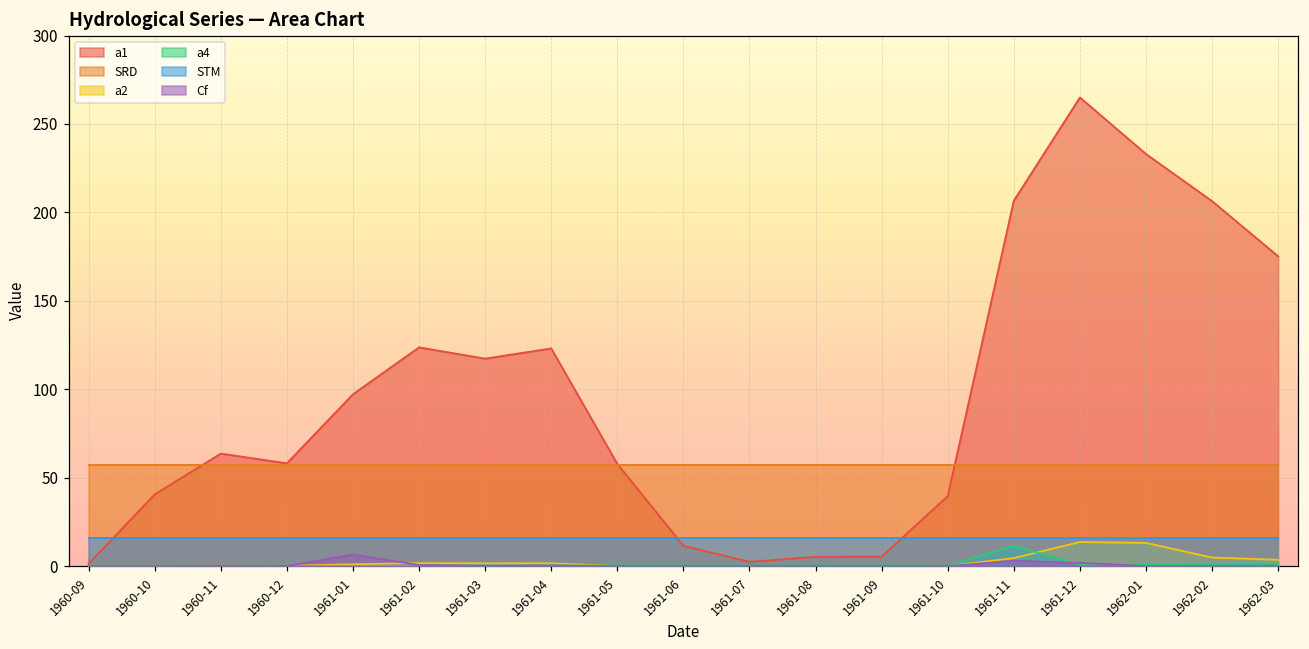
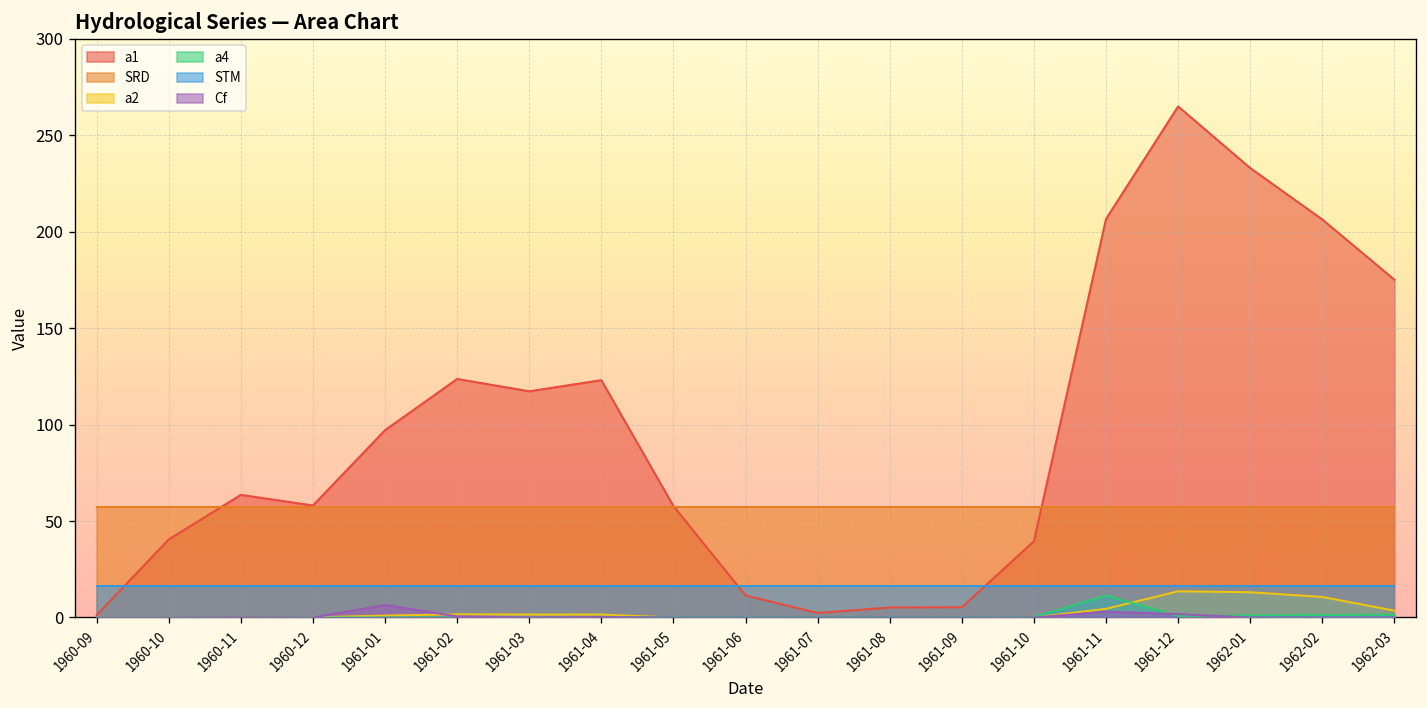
  {
    "a2": {
      "1961-12": 14,
      "1962-01": 13,
-     "1962-02": 5,
+     "1962-02": 11,
      "1962-03": 4
    },
    "a4": {
      "1961-11": 11
    },
    "STM": {
      "1960-09": 16,
      "1960-10": 16,
      "1960-11": 16,
      "1960-12": 16,
      "1961-01": 16,
      "1961-02": 16,
      "1961-03": 16,
      "1961-04": 16,
      "1961-05": 16,
      "1961-06": 16,
      "1961-07": 16,
      "1961-08": 16,
      "1961-09": 16,
      "1961-10": 16,
      "1961-11": 16,
      "1961-12": 16,
      "1962-01": 16,
      "1962-02": 16,
      "1962-03": 16
    },
    "Cf": {
      "1961-01": 6
    }
  }
